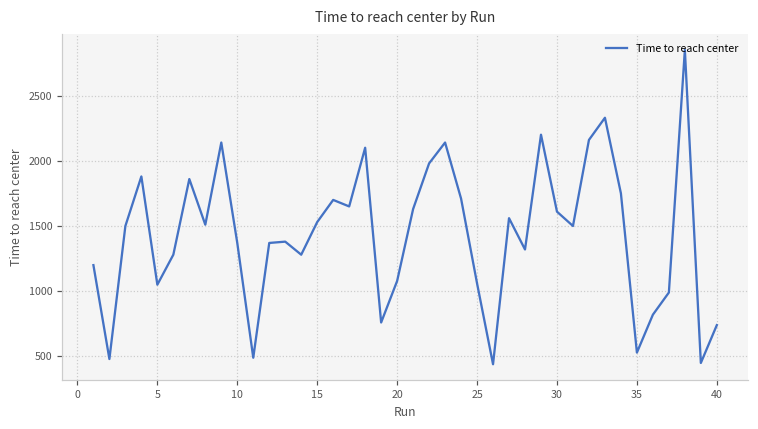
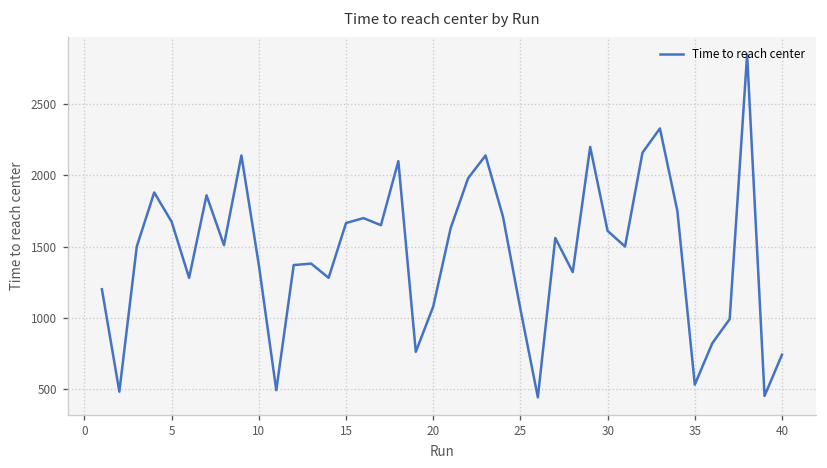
  {
-   "5": 1050,
+   "5": 1670,
    "10": 1370,
-   "15": 1530,
+   "15": 1670,
    "20": 1080,
    "25": 1060,
    "30": 1610,
    "35": 530,
    "40": 740
  }
